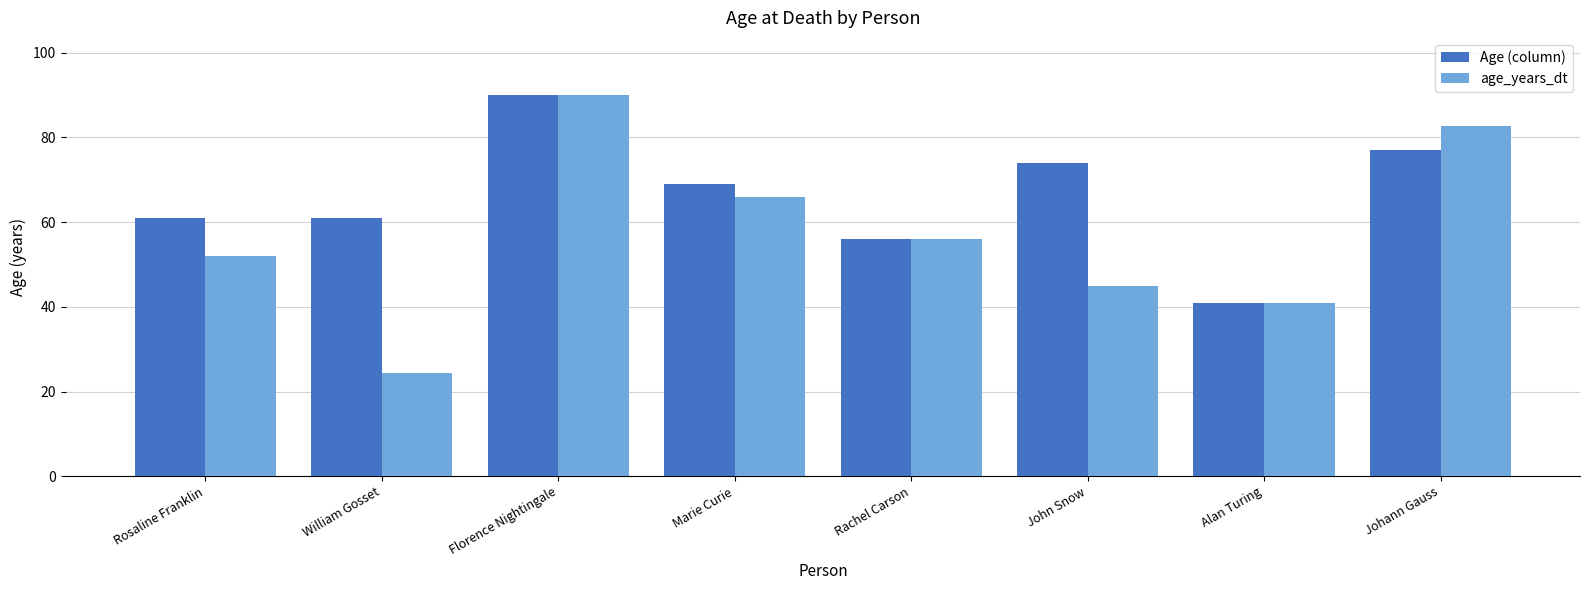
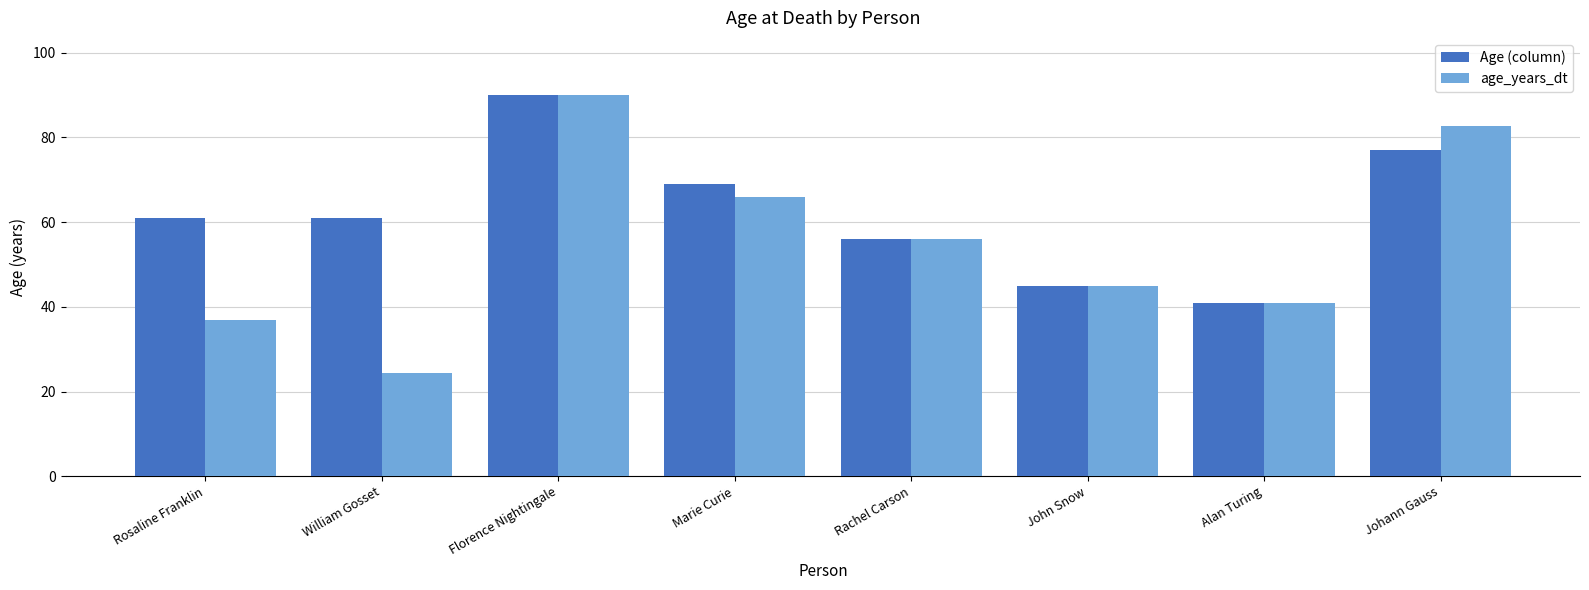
  {
    "Age (column)": {
      "Rosaline Franklin": 61,
      "William Gosset": 61,
      "Florence Nightingale": 90,
      "Marie Curie": 69,
      "Rachel Carson": 56,
-     "John Snow": 74,
+     "John Snow": 45,
      "Alan Turing": 41,
      "Johann Gauss": 77
    },
    "age_years_dt": {
-     "Rosaline Franklin": 52,
+     "Rosaline Franklin": 37,
      "William Gosset": 24,
      "Florence Nightingale": 90,
      "Marie Curie": 66,
      "Rachel Carson": 56,
      "John Snow": 45,
      "Alan Turing": 41,
      "Johann Gauss": 83
    }
  }
